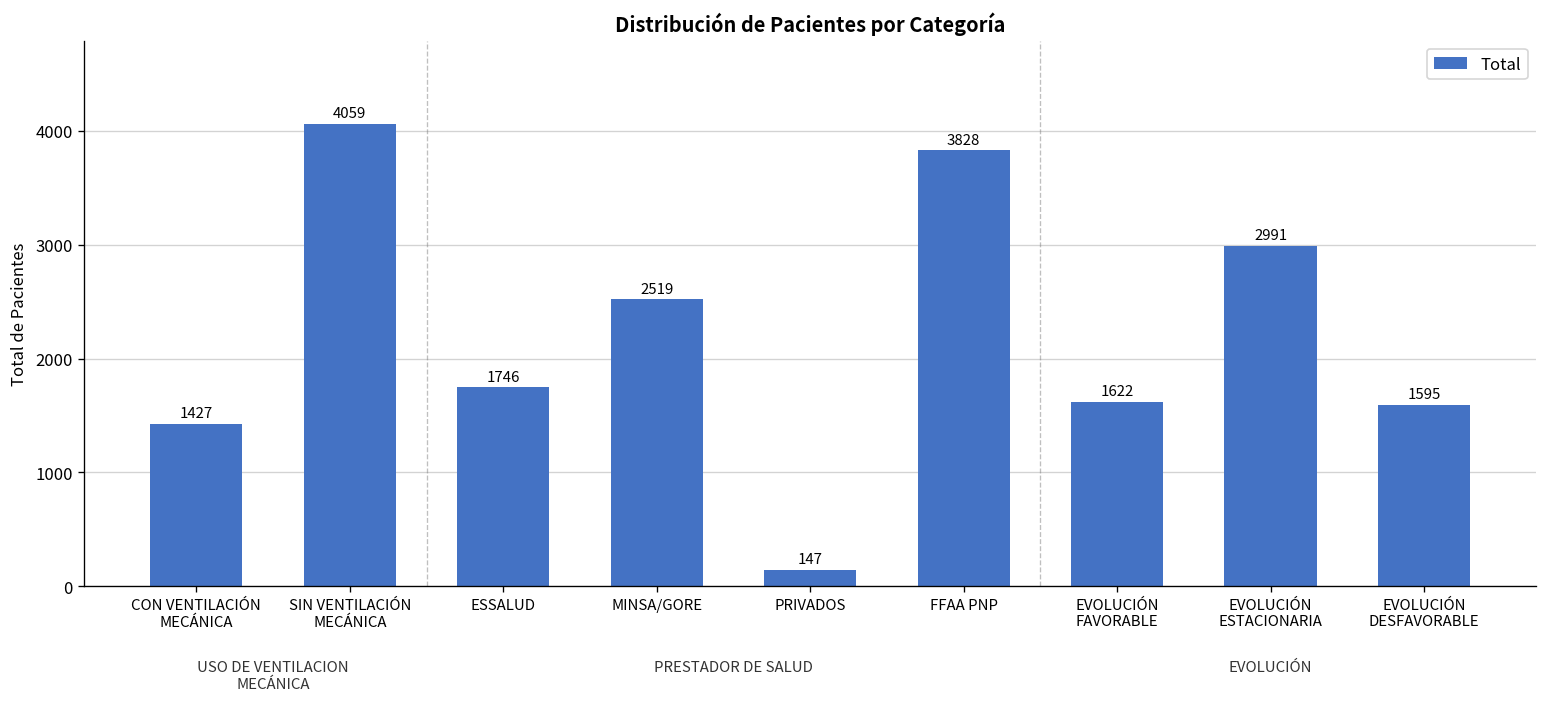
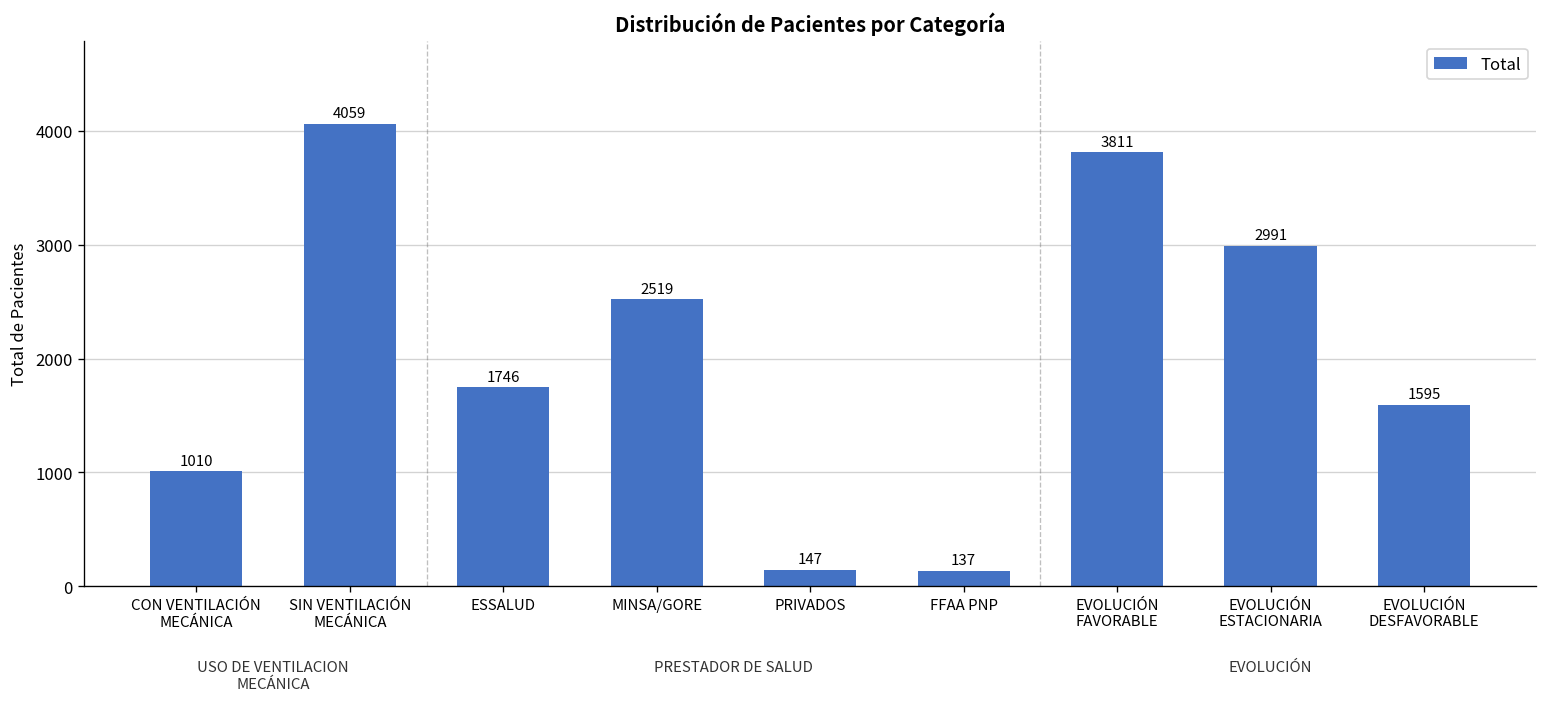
  {
-   "CON VENTILACIÓN MECÁNICA": 1427,
+   "CON VENTILACIÓN MECÁNICA": 1010,
    "SIN VENTILACIÓN MECÁNICA": 4059,
    "ESSALUD": 1746,
    "MINSA/GORE": 2519,
    "PRIVADOS": 147,
-   "FFAA PNP": 3828,
-   "EVOLUCIÓN FAVORABLE": 1622,
+   "FFAA PNP": 137,
+   "EVOLUCIÓN FAVORABLE": 3811,
    "EVOLUCIÓN ESTACIONARIA": 2991,
    "EVOLUCIÓN DESFAVORABLE": 1595
  }
